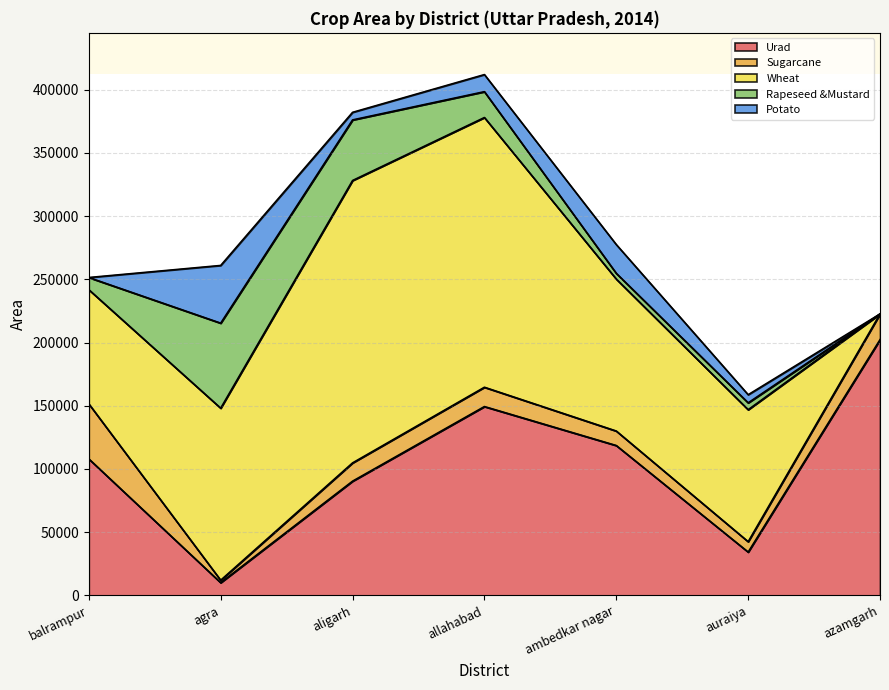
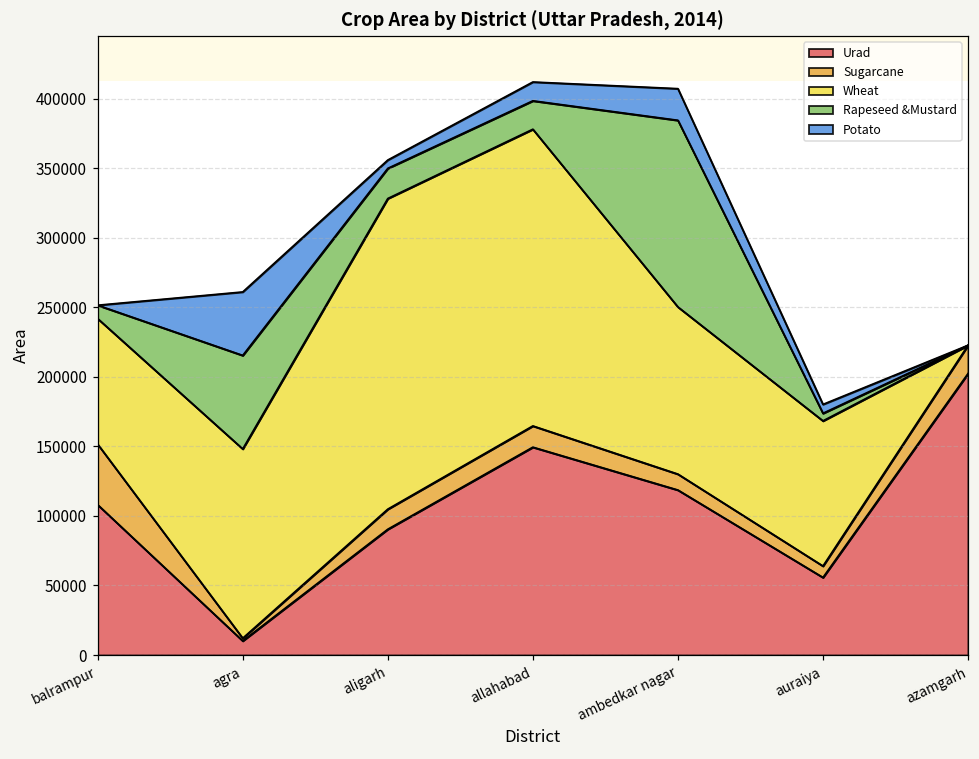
  {
    "Urad": {
      "balrampur": 108000,
      "aligarh": 90000,
      "allahabad": 149000,
      "ambedkar nagar": 119000,
-     "auraiya": 34000,
+     "auraiya": 56000,
      "azamgarh": 202000
    },
    "Rapeseed &Mustard": {
      "agra": 67000,
-     "aligarh": 48000,
+     "aligarh": 22000,
      "allahabad": 20000,
-     "ambedkar nagar": 5000,
+     "ambedkar nagar": 134000,
      "auraiya": 5000
    },
    "Potato": {
      "agra": 46000,
      "aligarh": 6000,
      "allahabad": 14000,
      "ambedkar nagar": 23000,
      "auraiya": 6000
    }
  }
